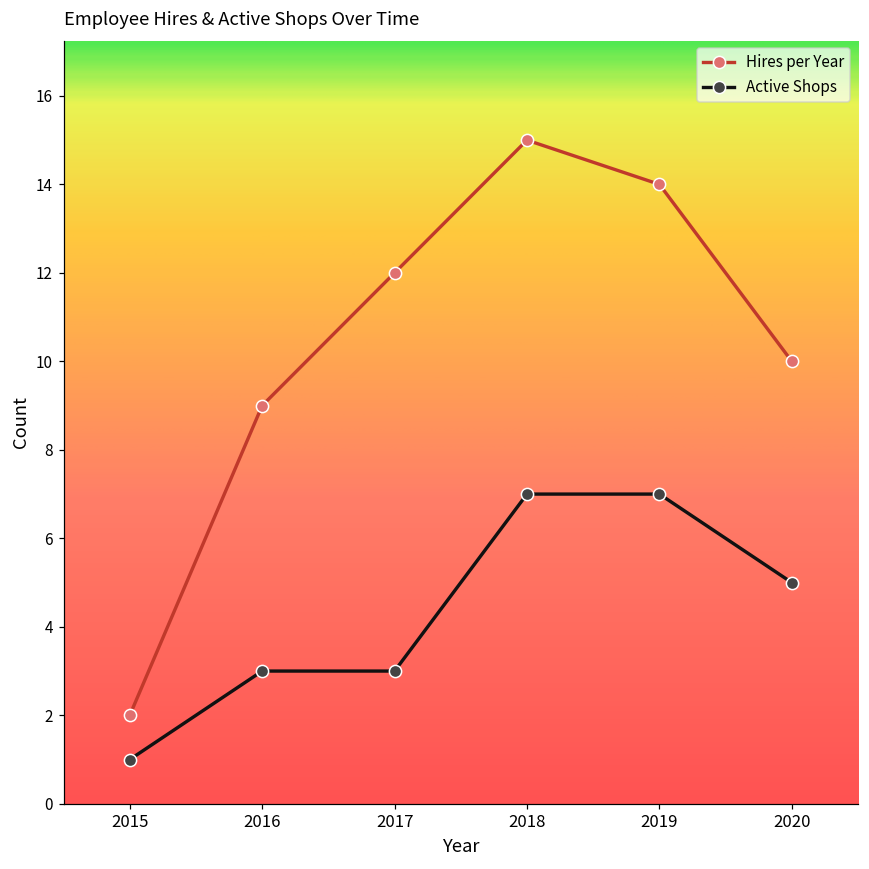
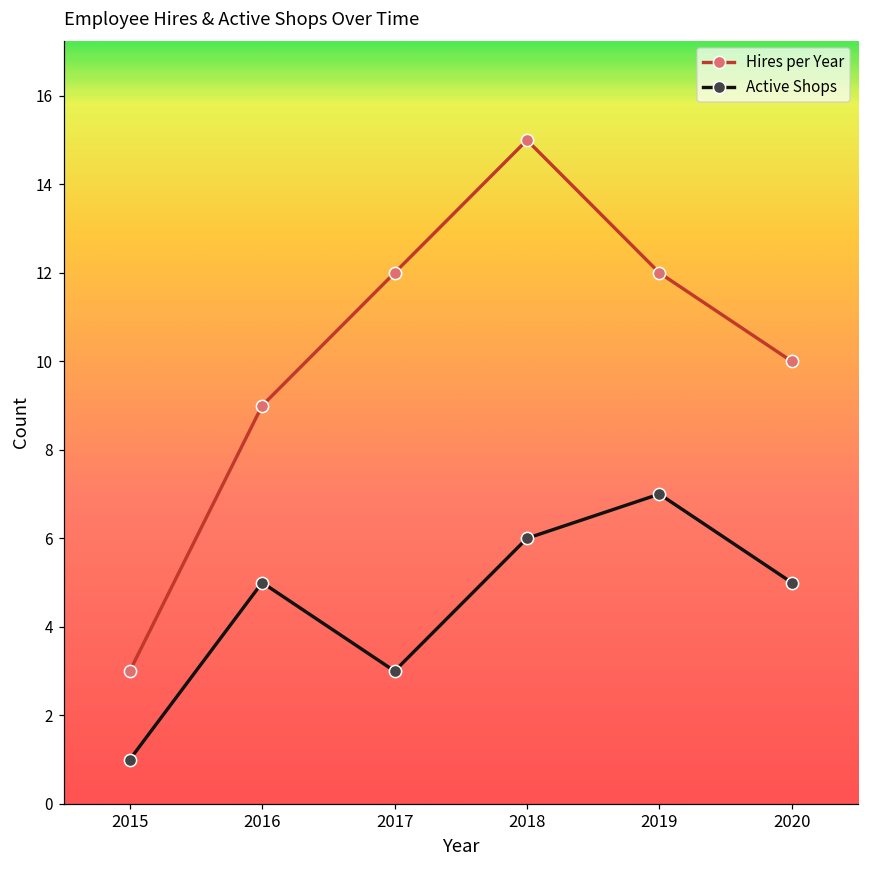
  {
    "Hires per Year": {
-     "2015": 2,
+     "2015": 3,
      "2016": 9,
      "2017": 12,
      "2018": 15,
-     "2019": 14,
+     "2019": 12,
      "2020": 10
    },
    "Active Shops": {
      "2015": 1,
-     "2016": 3,
+     "2016": 5,
      "2017": 3,
-     "2018": 7,
+     "2018": 6,
      "2019": 7,
      "2020": 5
    }
  }
